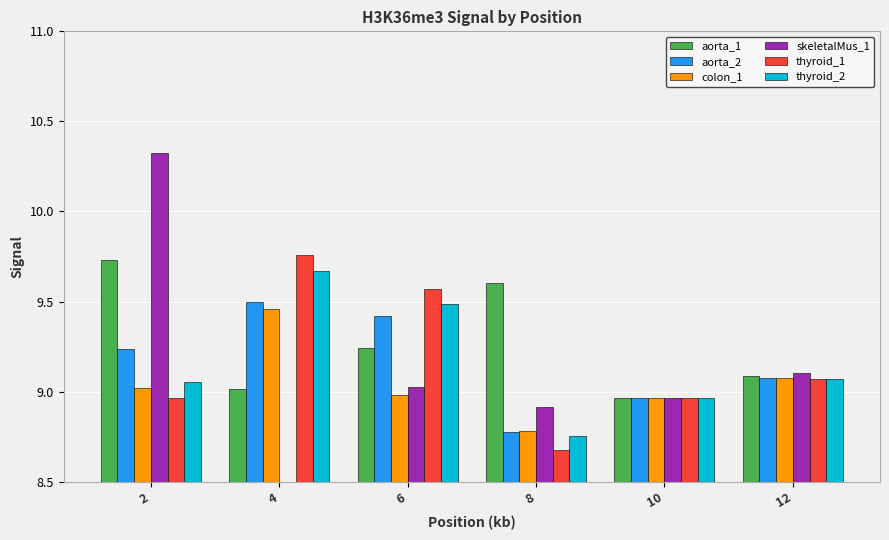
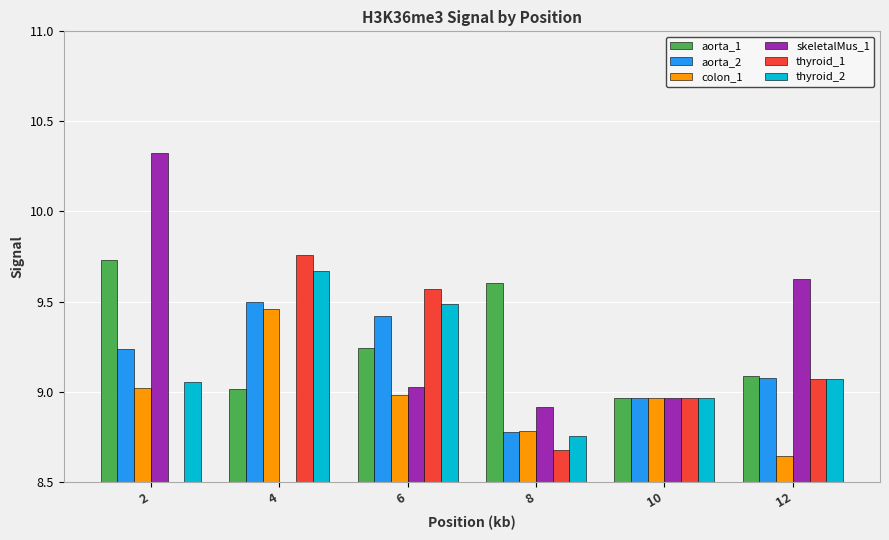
  {
    "aorta_1": {
      "2": 9.73,
      "4": 9.02,
      "6": 9.24,
      "8": 9.60,
      "10": 8.96,
      "12": 9.09
    },
    "colon_1": {
      "2": 9.02,
      "4": 9.46,
      "6": 8.98,
      "8": 8.78,
      "10": 8.97,
-     "12": 9.08
+     "12": 8.64
    },
    "skeletalMus_1": {
      "2": 10.32,
      "6": 9.03,
      "8": 8.92,
      "10": 8.96,
-     "12": 9.10
+     "12": 9.62
    },
    "thyroid_1": {
-     "2": 8.97,
+     "2": 8.50,
      "4": 9.76,
      "6": 9.57,
      "8": 8.67,
      "10": 8.97,
      "12": 9.07
    }
  }
